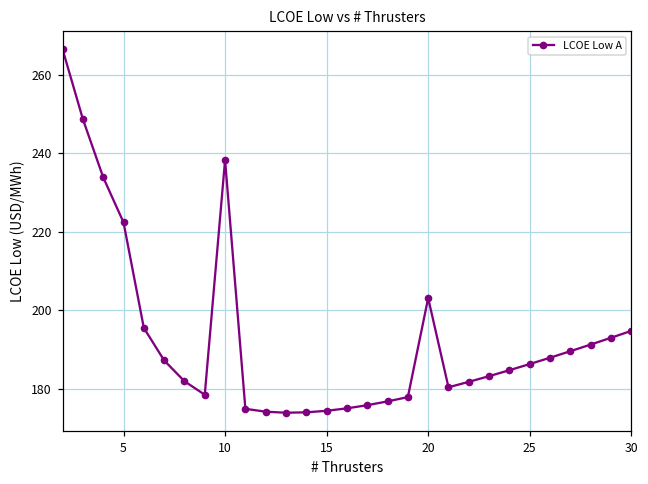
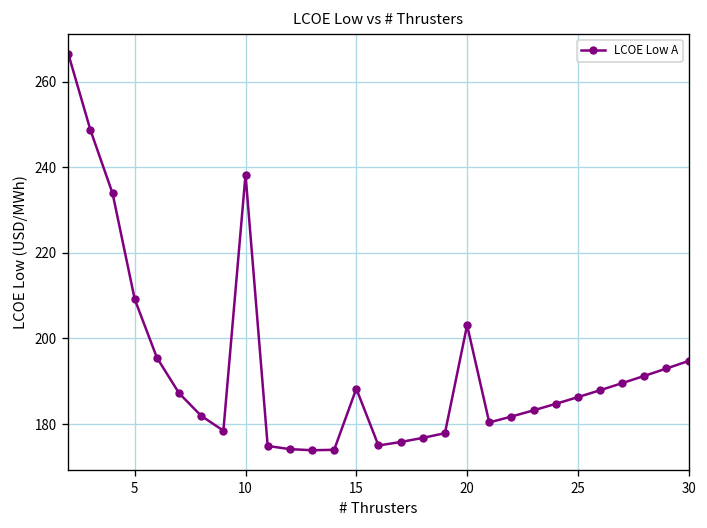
  {
-   "5": 222,
+   "5": 209,
    "10": 238,
-   "15": 174,
+   "15": 188,
    "20": 203,
    "25": 186,
    "30": 195
  }
